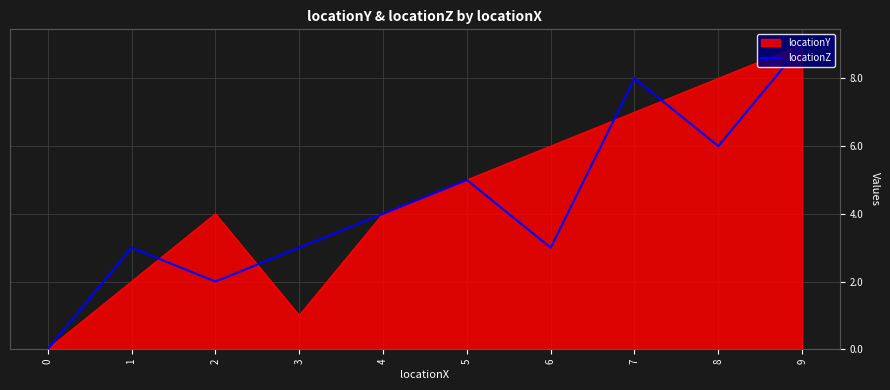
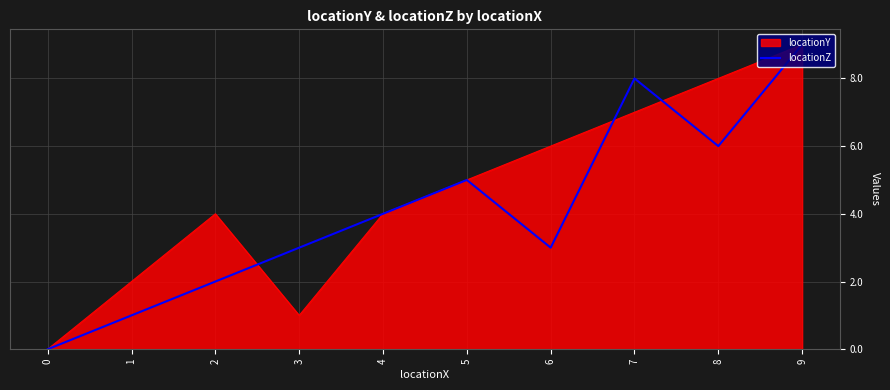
  {
    "locationY": {
      "1": 2,
      "2": 4,
      "3": 1,
      "6": 6,
      "7": 7,
      "8": 8
    },
    "locationZ": {
-     "1": 3,
+     "1": 1,
      "2": 2,
      "3": 3,
      "6": 3,
      "7": 8,
      "8": 6
    }
  }
